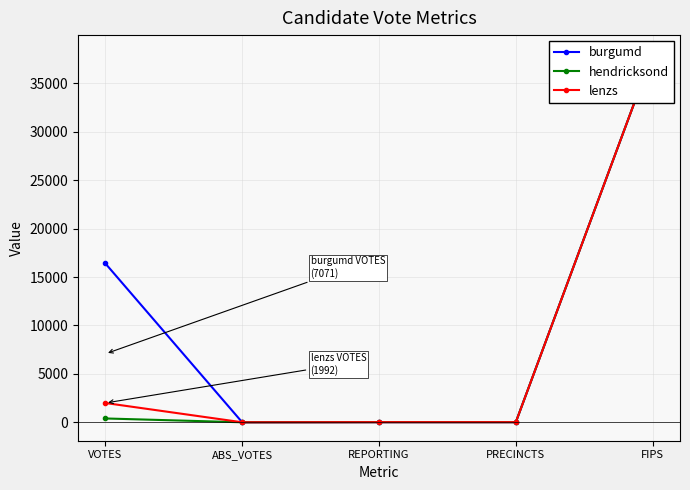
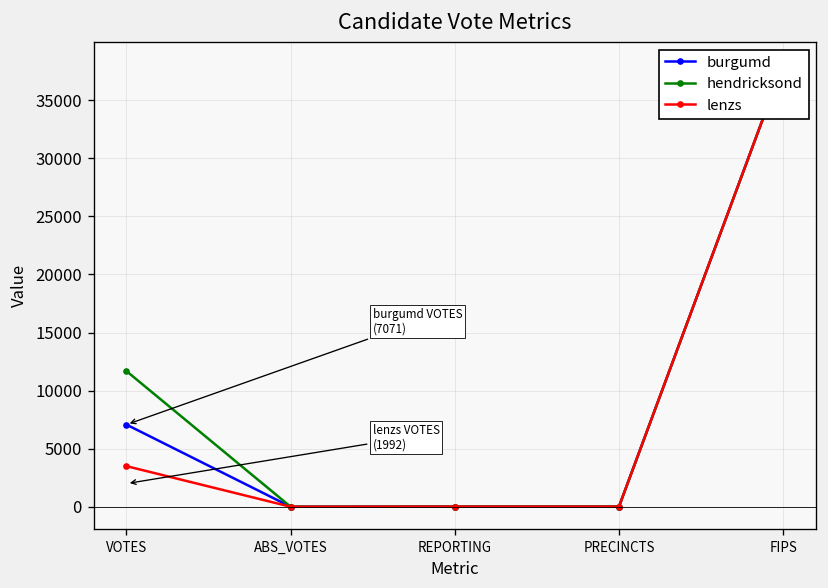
  {
    "burgumd": {
-     "VOTES": 16000
+     "VOTES": 7000
    },
    "hendricksond": {
-     "VOTES": 0
+     "VOTES": 12000
    },
    "lenzs": {
-     "VOTES": 2000
+     "VOTES": 3000
    }
  }
